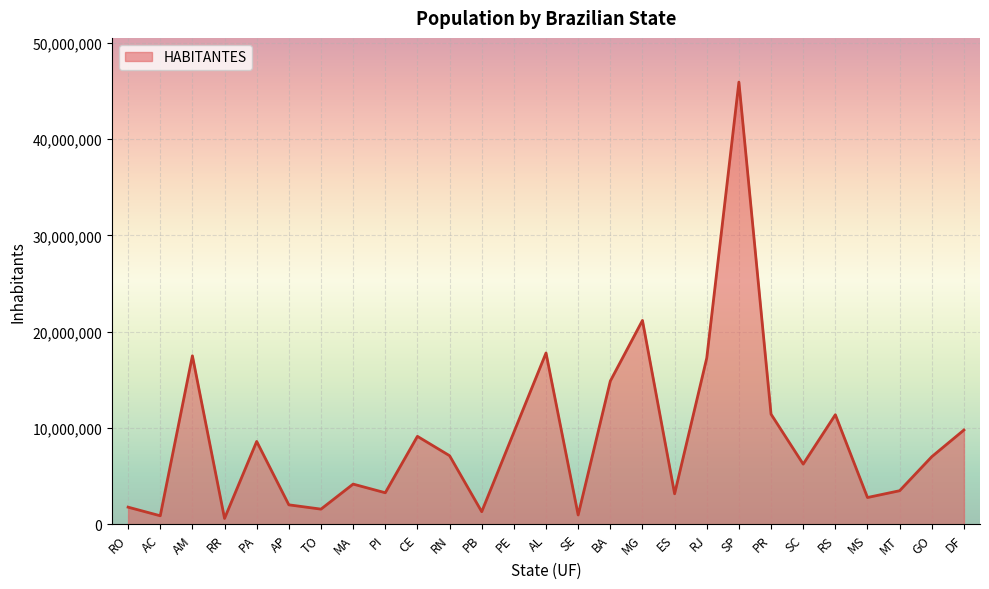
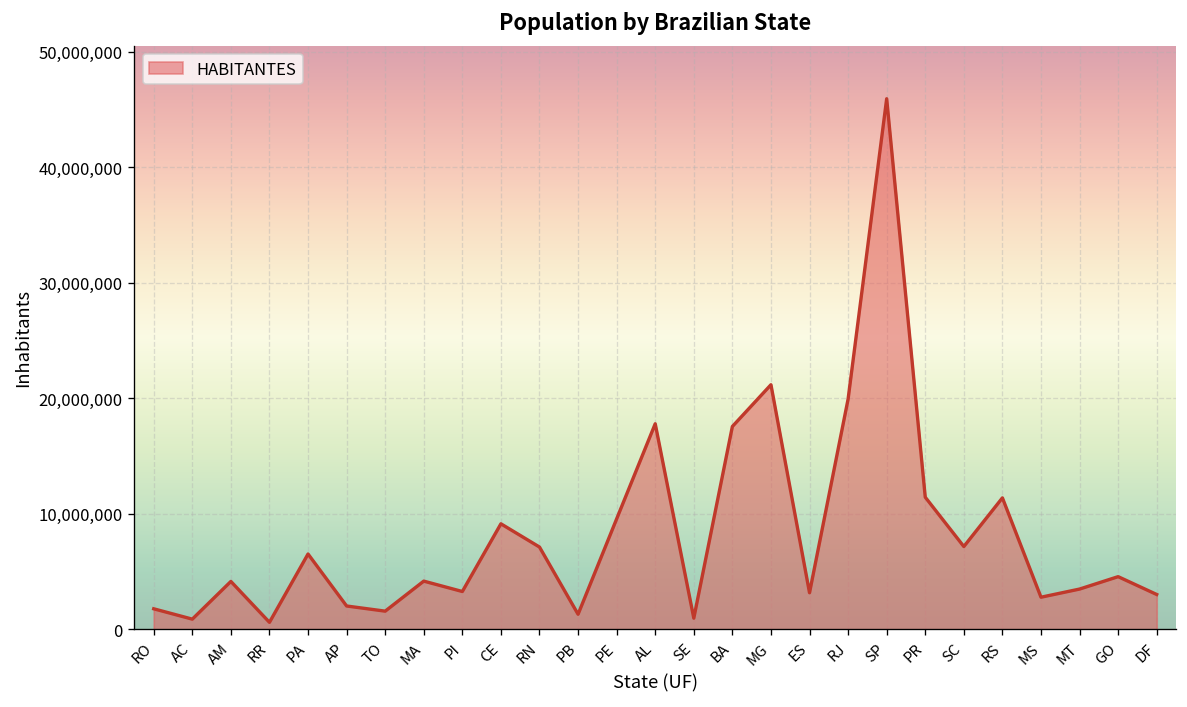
  {
    "RO": "2,000,000",
    "AC": "1,000,000",
-   "AM": "17,000,000",
+   "AM": "4,000,000",
    "RR": "1,000,000",
-   "PA": "9,000,000",
+   "PA": "7,000,000",
    "AP": "2,000,000",
    "TO": "2,000,000",
    "MA": "4,000,000",
    "PI": "3,000,000",
    "CE": "9,000,000",
    "RN": "7,000,000",
    "PB": "1,000,000",
    "PE": "10,000,000",
    "AL": "18,000,000",
    "SE": "1,000,000",
-   "BA": "15,000,000",
+   "BA": "18,000,000",
    "MG": "21,000,000",
    "ES": "3,000,000",
-   "RJ": "17,000,000",
+   "RJ": "20,000,000",
    "SP": "46,000,000",
    "PR": "11,000,000",
-   "SC": "6,000,000",
+   "SC": "7,000,000",
    "RS": "11,000,000",
    "MS": "3,000,000",
    "MT": "3,000,000",
-   "GO": "7,000,000",
-   "DF": "10,000,000"
+   "GO": "5,000,000",
+   "DF": "3,000,000"
  }
